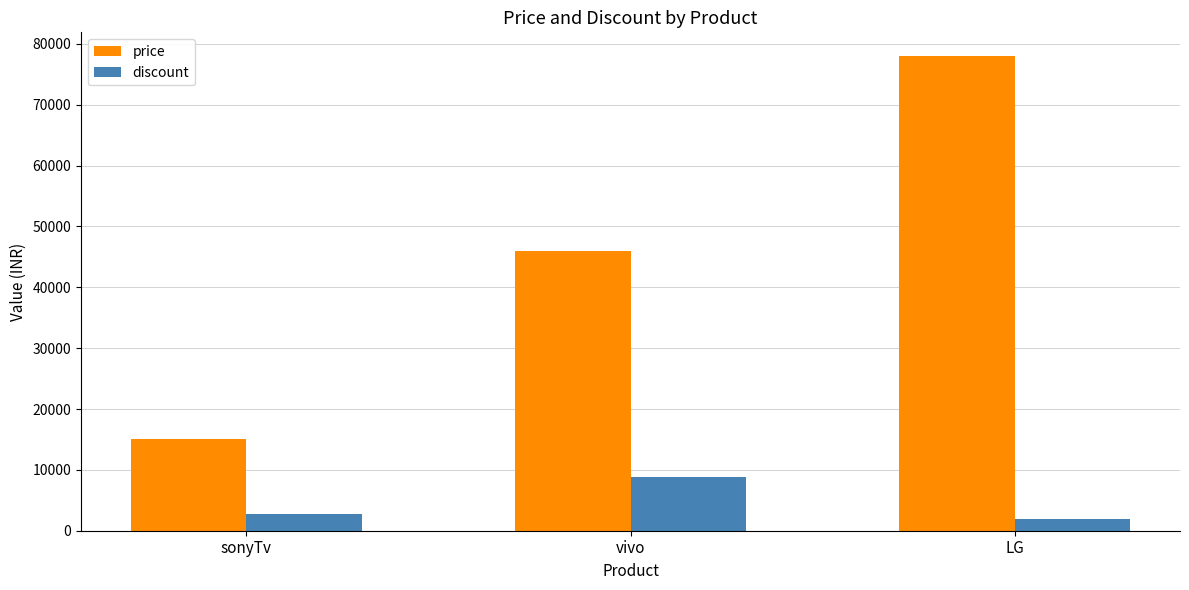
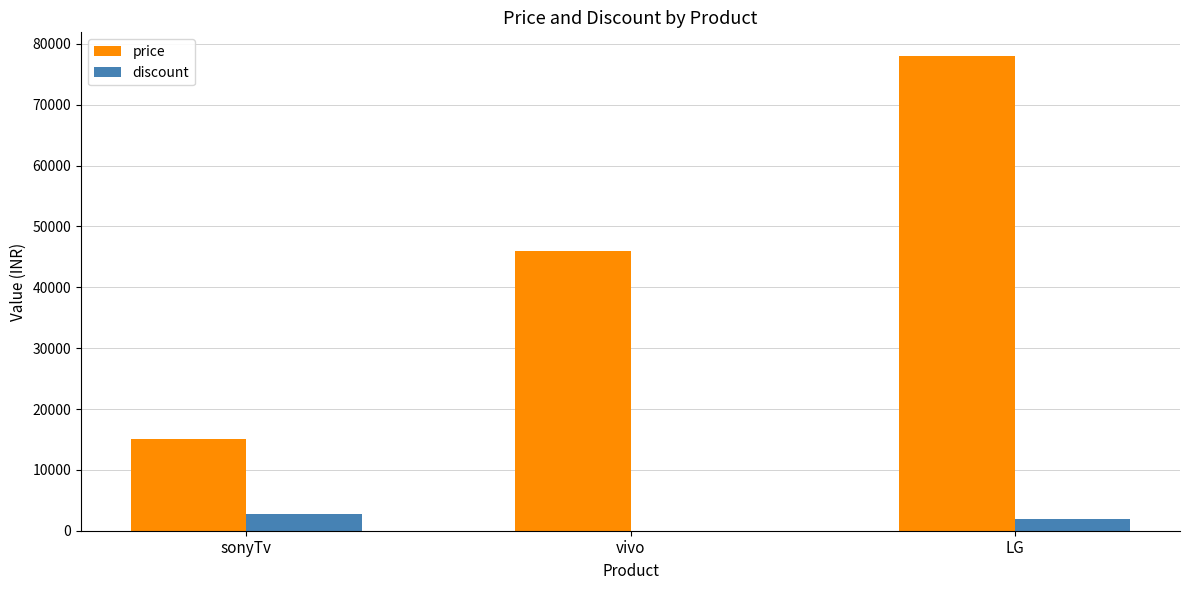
  {
    "price": {
      "sonyTv": 15000,
      "vivo": 46000,
      "LG": 78000
    },
    "discount": {
      "sonyTv": 3000,
-     "vivo": 9000,
+     "vivo": 0,
      "LG": 2000
    }
  }
